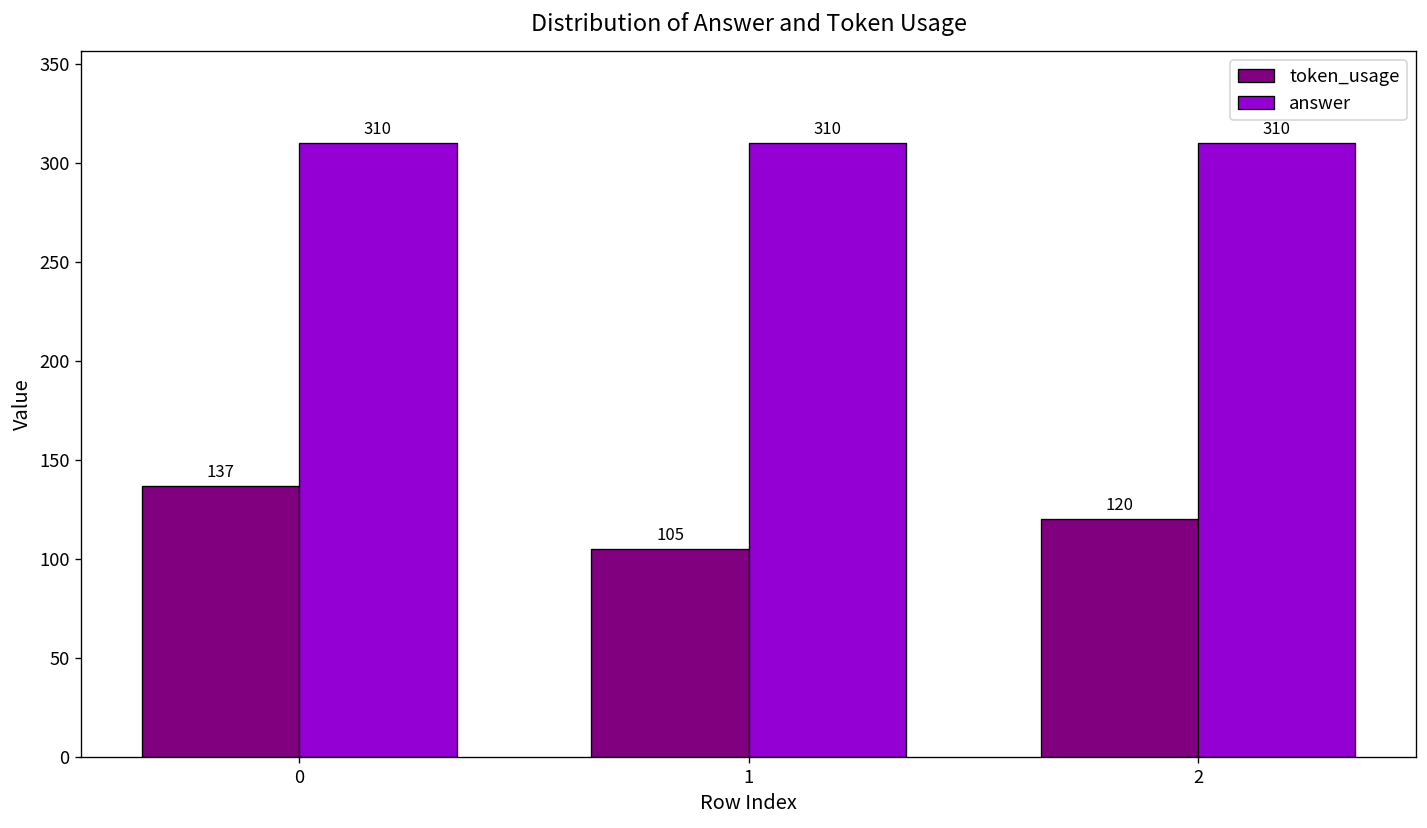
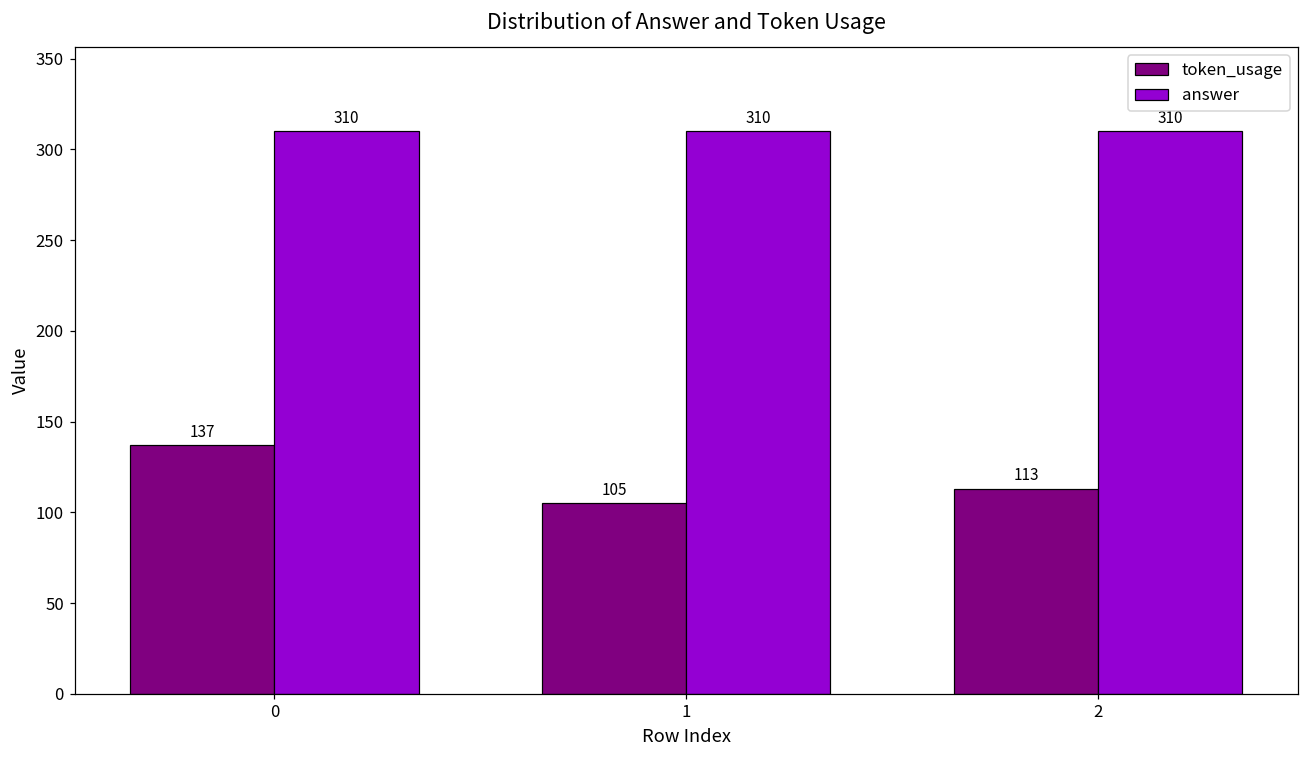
  {
    "token_usage": {
      "0": 137,
      "1": 105,
-     "2": 120
+     "2": 113
    },
    "answer": {
      "0": 310,
      "1": 310
    }
  }
